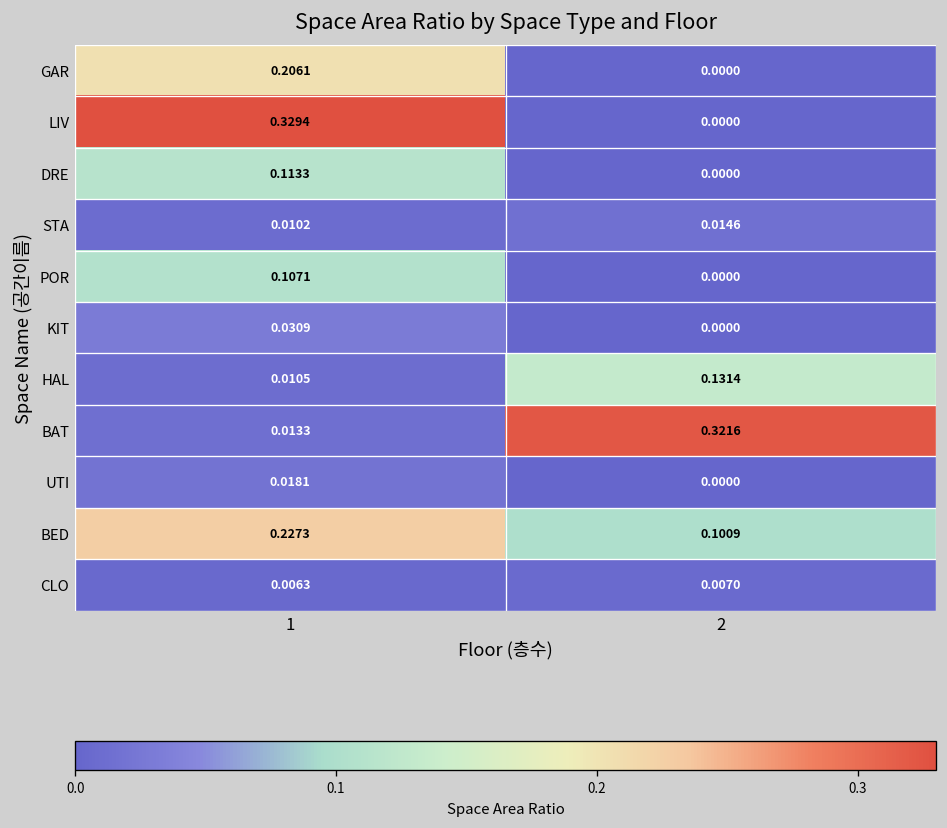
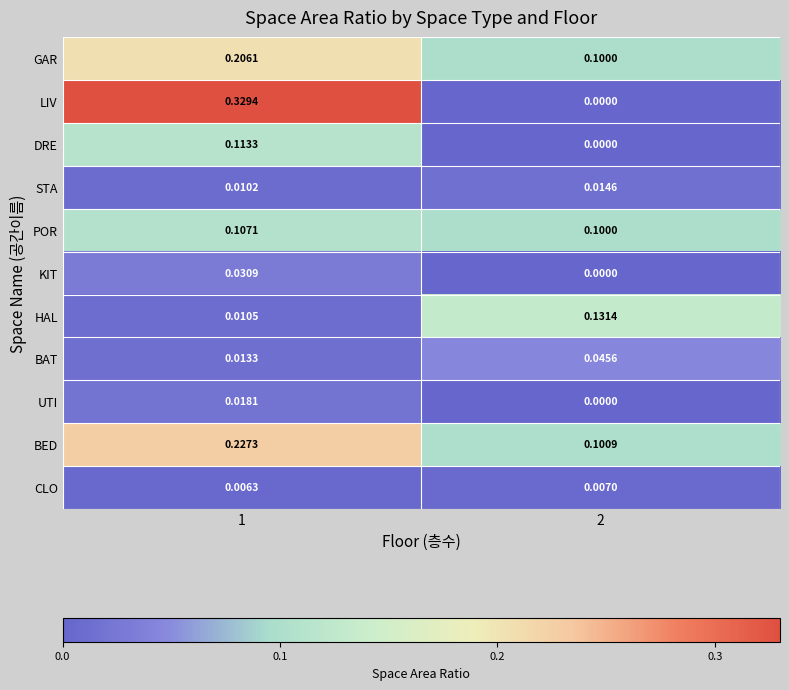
  {
    "GAR": {
      "1": 0.2061,
-     "2": 0.0000
+     "2": 0.1000
    },
    "LIV": {
      "1": 0.3294,
      "2": 0.0000
    },
    "DRE": {
      "1": 0.1133,
      "2": 0.0000
    },
    "STA": {
      "1": 0.0102,
      "2": 0.0146
    },
    "POR": {
      "1": 0.1071,
-     "2": 0.0000
+     "2": 0.1000
    },
    "KIT": {
      "1": 0.0309,
      "2": 0.0000
    },
    "HAL": {
      "1": 0.0105,
      "2": 0.1314
    },
    "BAT": {
      "1": 0.0133,
-     "2": 0.3216
+     "2": 0.0456
    },
    "UTI": {
      "1": 0.0181,
      "2": 0.0000
    },
    "BED": {
      "1": 0.2273,
      "2": 0.1009
    },
    "CLO": {
      "1": 0.0063,
      "2": 0.0070
    }
  }
